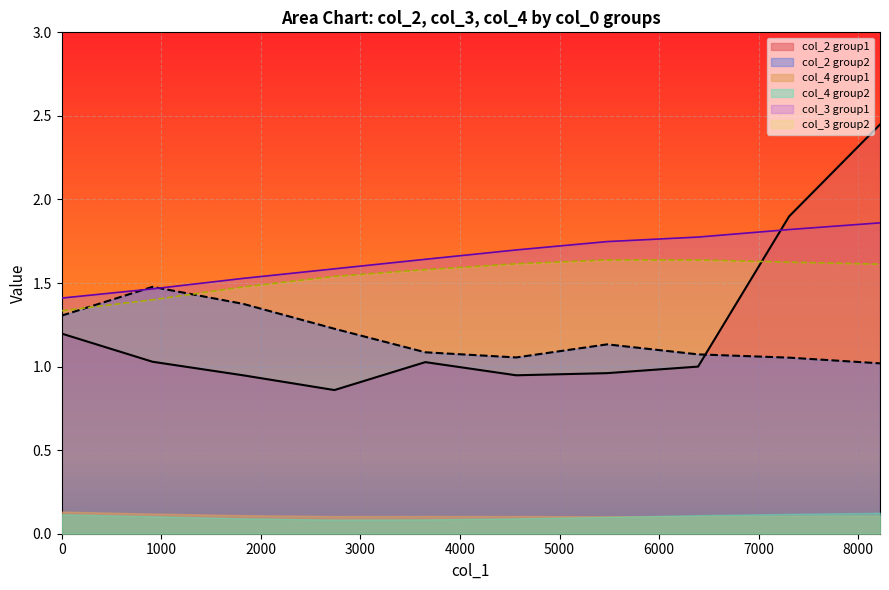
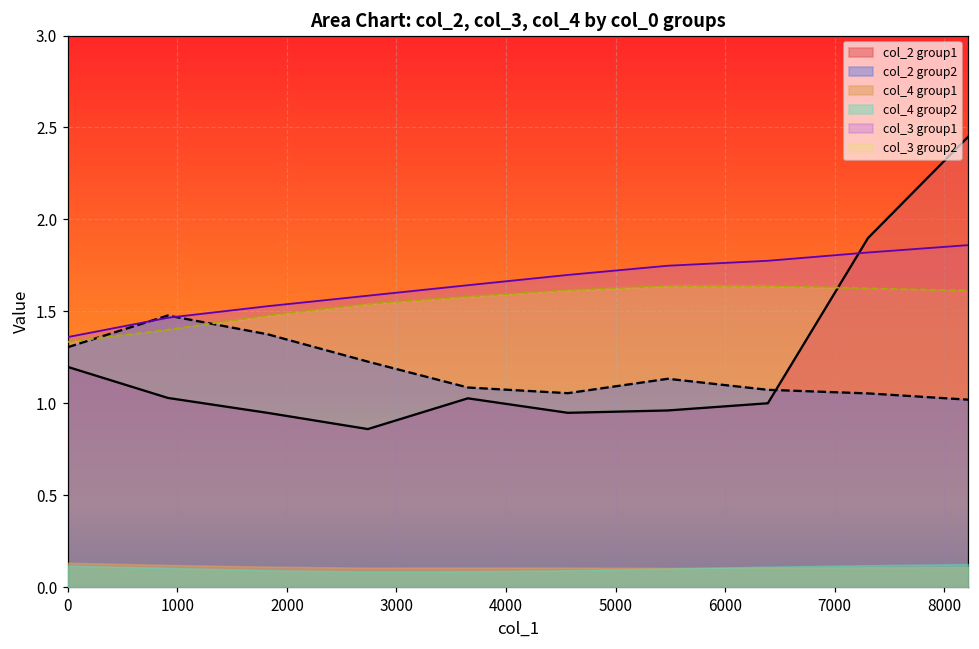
  {
    "col_2 group2": {
      "0": 1.31
    },
    "col_4 group2": {
      "0": 0.12
    },
    "col_3 group1": {
-     "0": 1.41
+     "0": 1.36
    },
    "col_3 group2": {
      "0": 1.33
    }
  }
